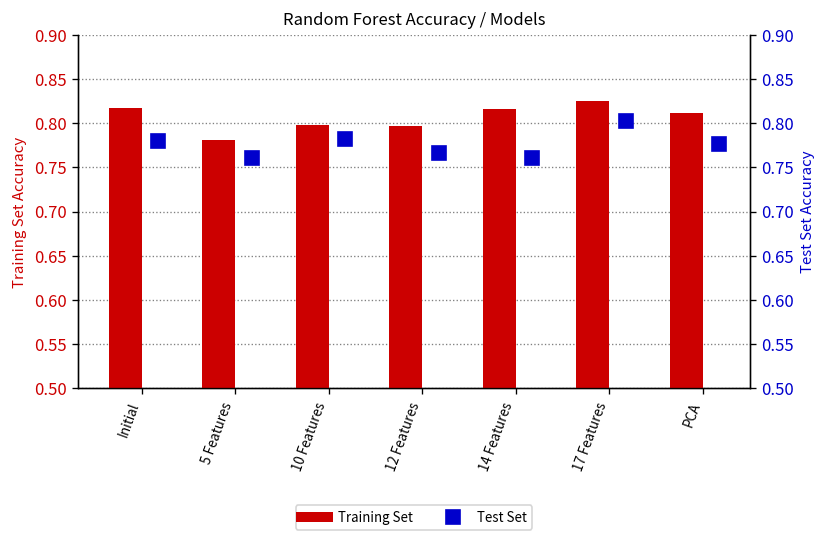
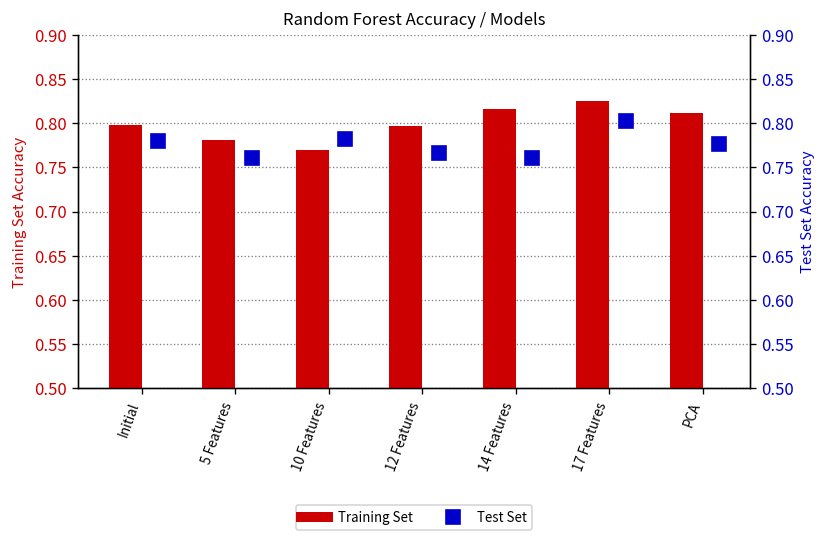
  {
    "Training Set": {
-     "Initial": 0.82,
+     "Initial": 0.80,
      "5 Features": 0.78,
-     "10 Features": 0.80,
+     "10 Features": 0.77,
      "12 Features": 0.80,
      "14 Features": 0.82,
      "17 Features": 0.83,
      "PCA": 0.81
    }
  }
